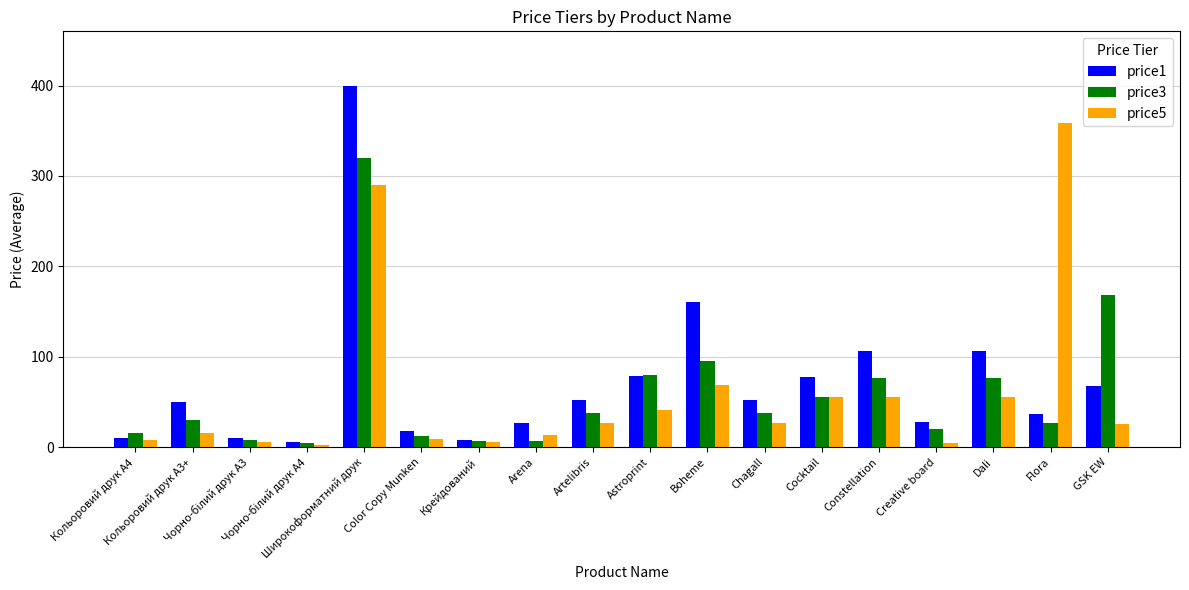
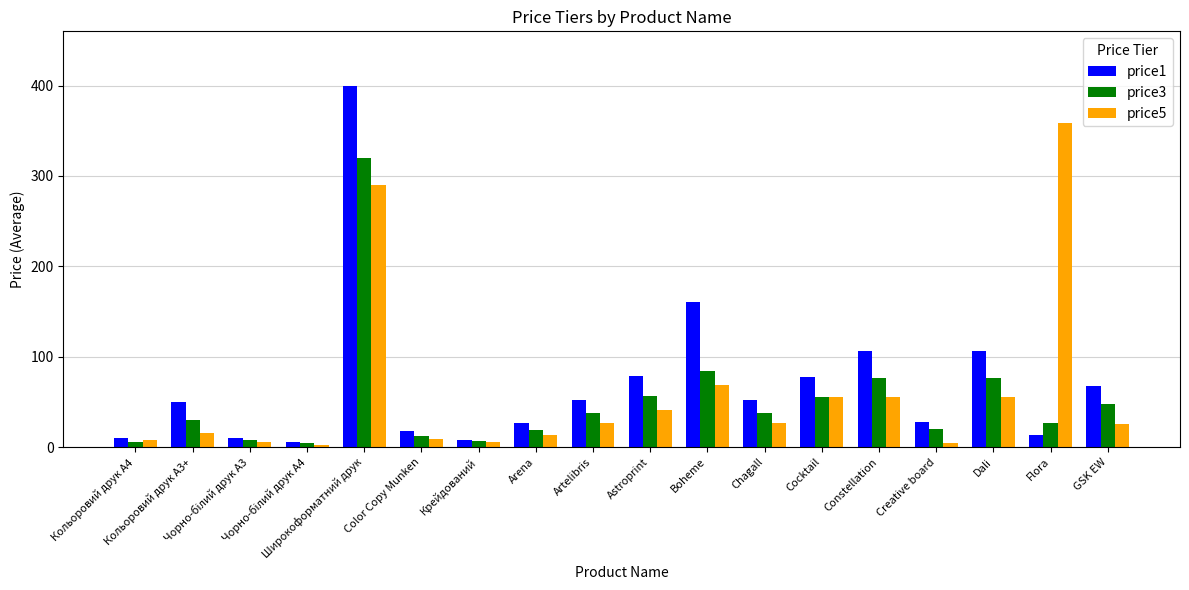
  {
    "price1": {
      "Кольоровий друк A4": 10,
      "Кольоровий друк А3+": 50,
      "Чорно-білий друк А3": 10,
      "Чорно-білий друк А4": 10,
      "Широкоформатний друк": 400,
      "Color Copy Munken": 20,
      "Крейдований": 10,
      "Arena": 30,
      "Artelibris": 50,
      "Astroprint": 80,
      "Boheme": 160,
      "Chagall": 50,
      "Cocktail": 80,
      "Constellation": 110,
      "Creative board": 30,
      "Dali": 110,
-     "Flora": 40,
+     "Flora": 10,
      "GSK EW": 70
    },
    "price3": {
-     "Кольоровий друк A4": 20,
+     "Кольоровий друк A4": 10,
      "Кольоровий друк А3+": 30,
      "Чорно-білий друк А3": 10,
      "Чорно-білий друк А4": 0,
      "Широкоформатний друк": 320,
      "Color Copy Munken": 10,
      "Крейдований": 10,
-     "Arena": 10,
+     "Arena": 20,
      "Artelibris": 40,
-     "Astroprint": 80,
-     "Boheme": 100,
+     "Astroprint": 60,
+     "Boheme": 80,
      "Chagall": 40,
      "Cocktail": 60,
      "Constellation": 80,
      "Creative board": 20,
      "Dali": 80,
      "Flora": 30,
-     "GSK EW": 170
+     "GSK EW": 50
    },
    "price5": {
      "Кольоровий друк A4": 10,
      "Кольоровий друк А3+": 20,
      "Чорно-білий друк А3": 10,
      "Широкоформатний друк": 290,
      "Color Copy Munken": 10,
      "Крейдований": 10,
      "Arena": 10,
      "Artelibris": 30,
      "Astroprint": 40,
      "Boheme": 70,
      "Chagall": 30,
      "Cocktail": 60,
      "Constellation": 50,
      "Creative board": 0,
      "Dali": 50,
      "Flora": 360,
      "GSK EW": 30
    }
  }
